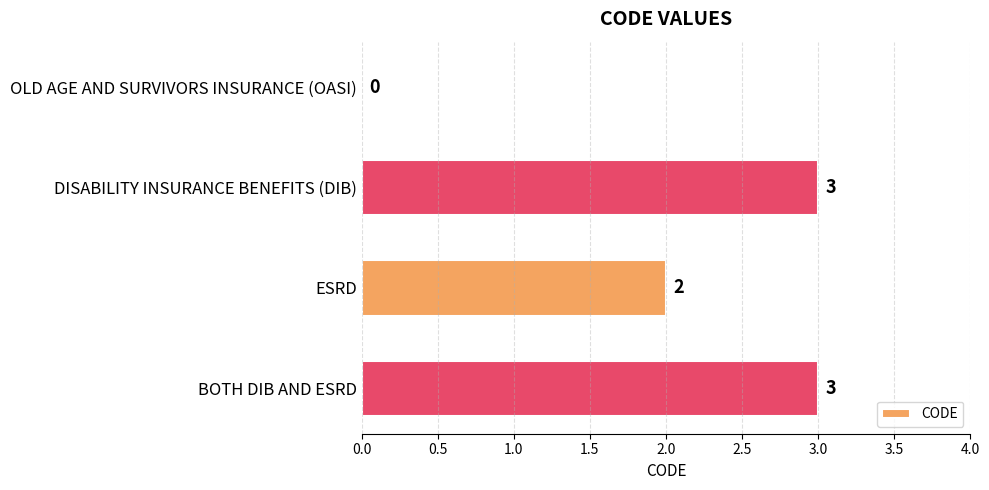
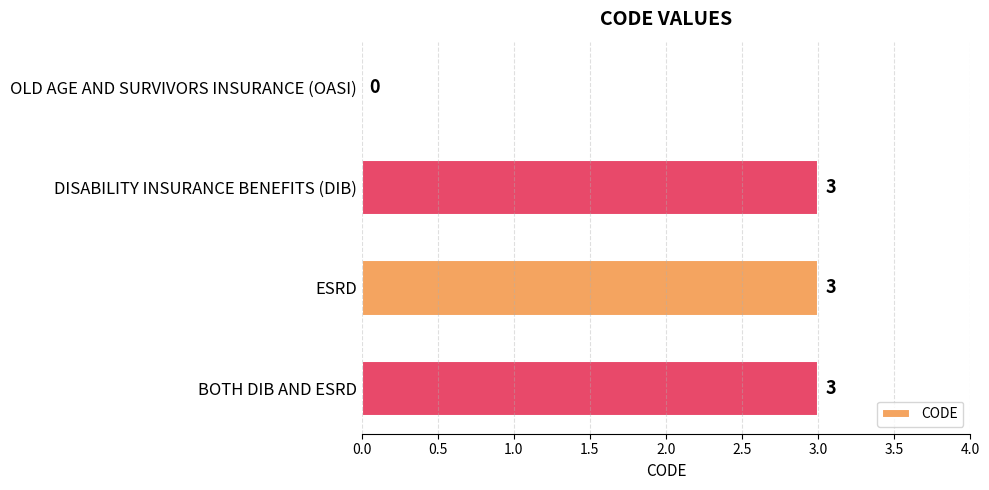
  {
    "OLD AGE AND SURVIVORS INSURANCE (OASI)": 0,
    "DISABILITY INSURANCE BENEFITS (DIB)": 3,
-   "ESRD": 2,
+   "ESRD": 3,
    "BOTH DIB AND ESRD": 3
  }
